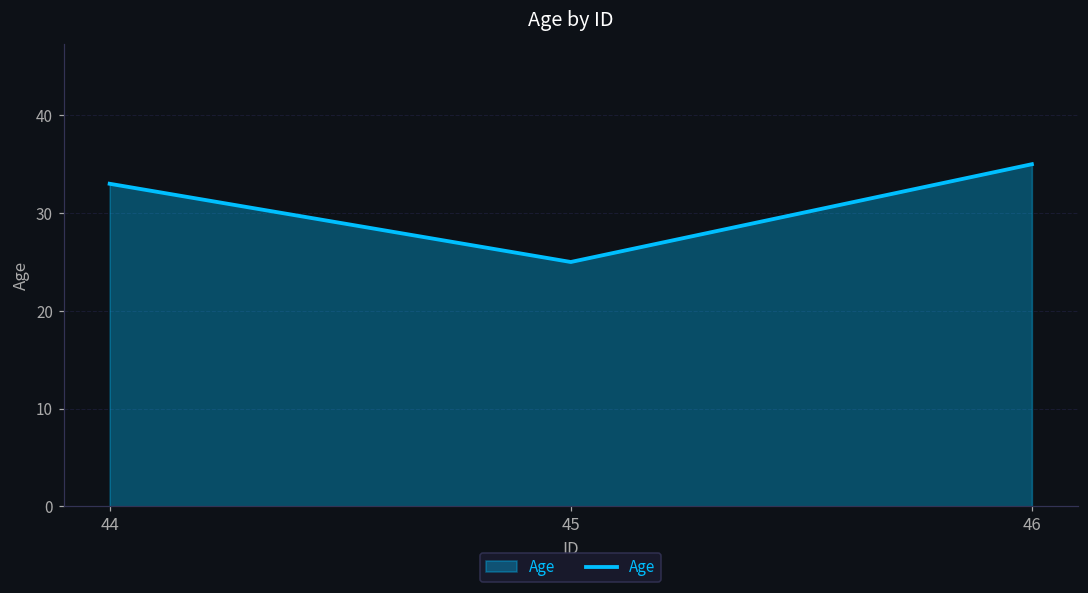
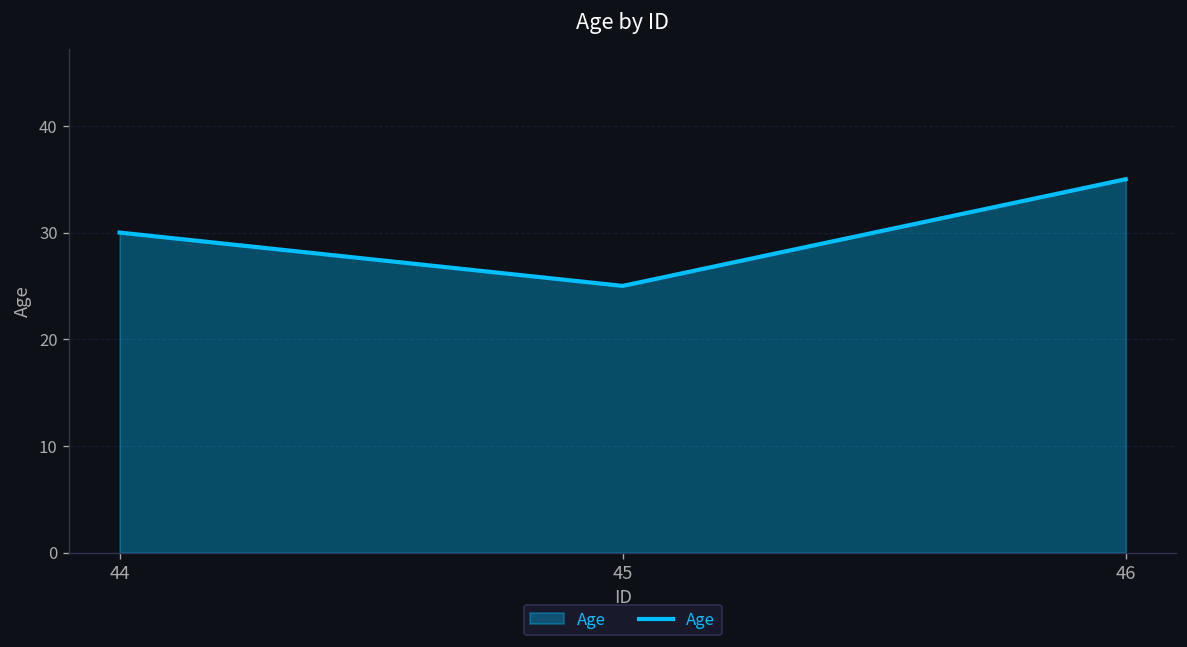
  {
-   "44": 33,
+   "44": 30,
    "45": 25,
    "46": 35
  }
